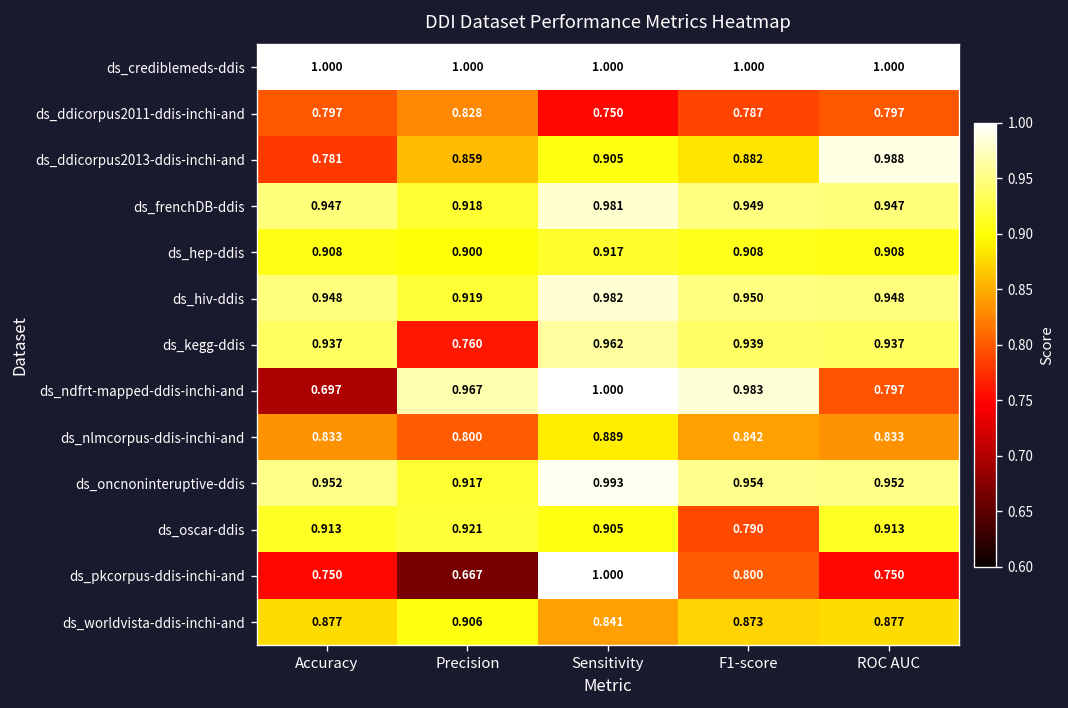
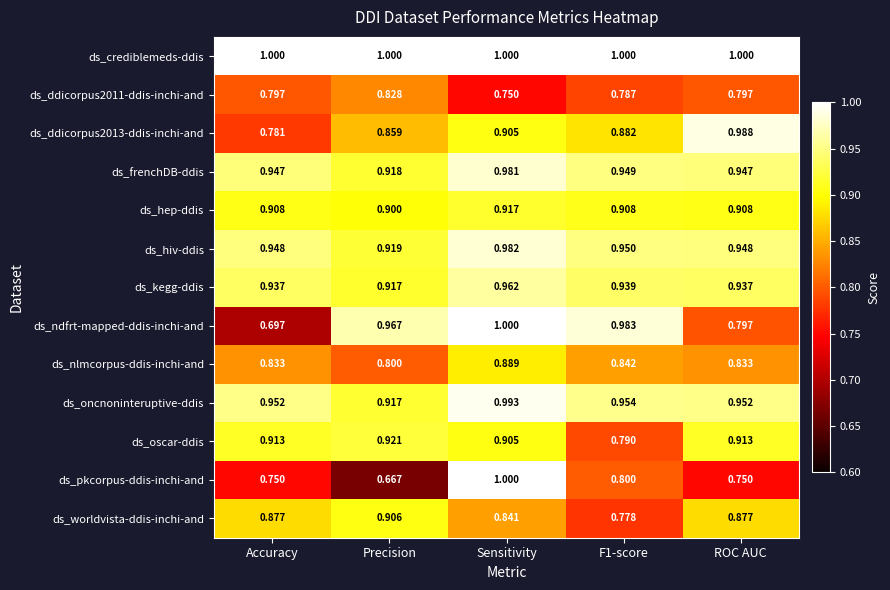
  {
    "ds_crediblemeds-ddis": {
      "Accuracy": 1.000,
      "Precision": 1.000,
      "Sensitivity": 1.000,
      "F1-score": 1.000,
      "ROC AUC": 1.000
    },
    "ds_ddicorpus2011-ddis-inchi-and": {
      "Accuracy": 0.797,
      "Precision": 0.828,
      "Sensitivity": 0.750,
      "F1-score": 0.787,
      "ROC AUC": 0.797
    },
    "ds_ddicorpus2013-ddis-inchi-and": {
      "Accuracy": 0.781,
      "Precision": 0.859,
      "Sensitivity": 0.905,
      "F1-score": 0.882,
      "ROC AUC": 0.988
    },
    "ds_frenchDB-ddis": {
      "Accuracy": 0.947,
      "Precision": 0.918,
      "Sensitivity": 0.981,
      "F1-score": 0.949,
      "ROC AUC": 0.947
    },
    "ds_hep-ddis": {
      "Accuracy": 0.908,
      "Precision": 0.900,
      "Sensitivity": 0.917,
      "F1-score": 0.908,
      "ROC AUC": 0.908
    },
    "ds_hiv-ddis": {
      "Accuracy": 0.948,
      "Precision": 0.919,
      "Sensitivity": 0.982,
      "F1-score": 0.950,
      "ROC AUC": 0.948
    },
    "ds_kegg-ddis": {
      "Accuracy": 0.937,
-     "Precision": 0.760,
+     "Precision": 0.917,
      "Sensitivity": 0.962,
      "F1-score": 0.939,
      "ROC AUC": 0.937
    },
    "ds_ndfrt-mapped-ddis-inchi-and": {
      "Accuracy": 0.697,
      "Precision": 0.967,
      "Sensitivity": 1.000,
      "F1-score": 0.983,
      "ROC AUC": 0.797
    },
    "ds_nlmcorpus-ddis-inchi-and": {
      "Accuracy": 0.833,
      "Precision": 0.800,
      "Sensitivity": 0.889,
      "F1-score": 0.842,
      "ROC AUC": 0.833
    },
    "ds_oncnoninteruptive-ddis": {
      "Accuracy": 0.952,
      "Precision": 0.917,
      "Sensitivity": 0.993,
      "F1-score": 0.954,
      "ROC AUC": 0.952
    },
    "ds_oscar-ddis": {
      "Accuracy": 0.913,
      "Precision": 0.921,
      "Sensitivity": 0.905,
      "F1-score": 0.790,
      "ROC AUC": 0.913
    },
    "ds_pkcorpus-ddis-inchi-and": {
      "Accuracy": 0.750,
      "Precision": 0.667,
      "Sensitivity": 1.000,
      "F1-score": 0.800,
      "ROC AUC": 0.750
    },
    "ds_worldvista-ddis-inchi-and": {
      "Accuracy": 0.877,
      "Precision": 0.906,
      "Sensitivity": 0.841,
-     "F1-score": 0.873,
+     "F1-score": 0.778,
      "ROC AUC": 0.877
    }
  }
